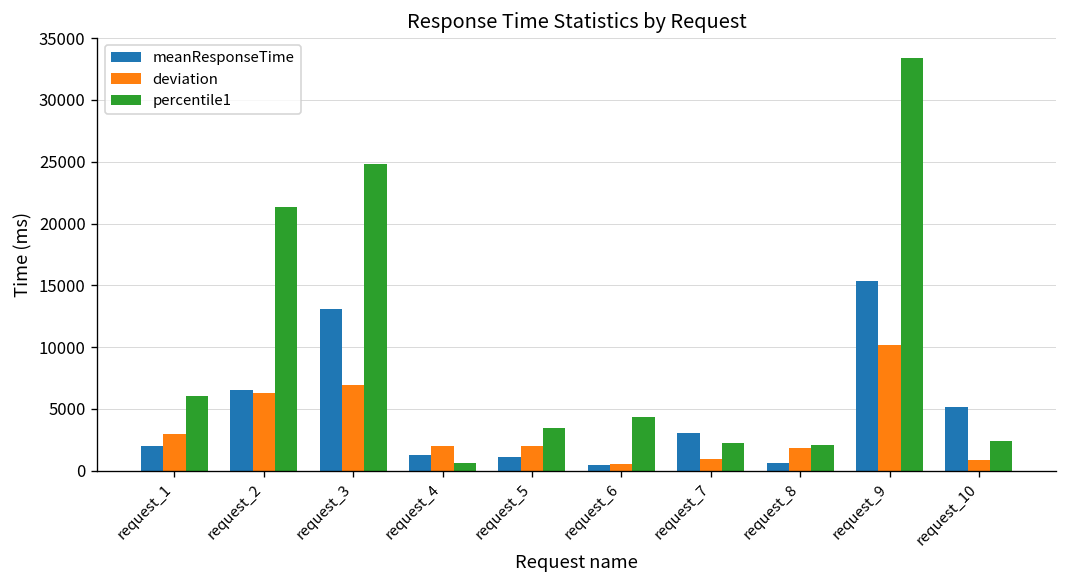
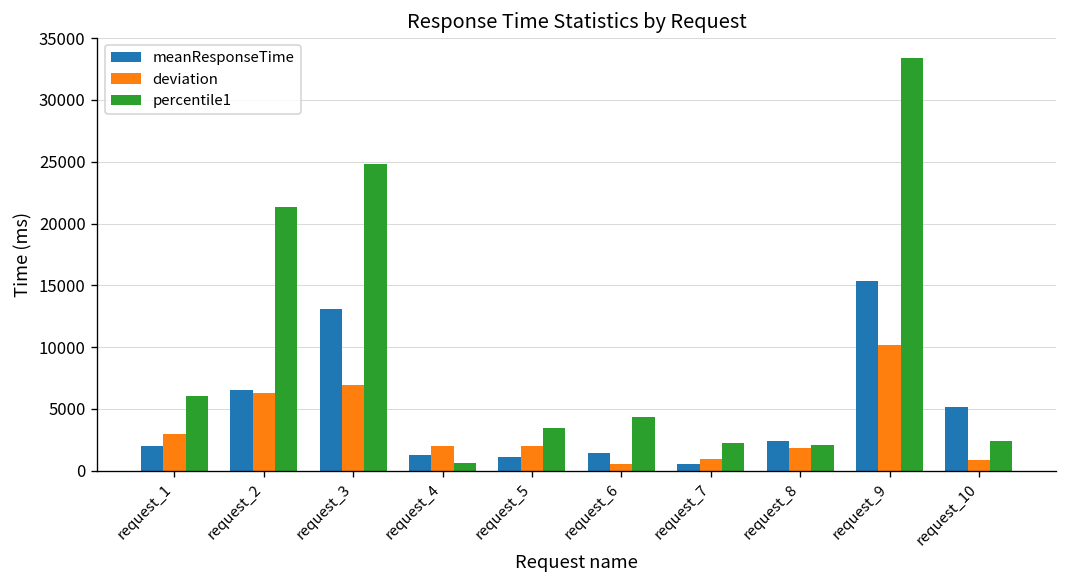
  {
    "meanResponseTime": {
      "request_1": 2000,
      "request_2": 6500,
      "request_3": 13000,
      "request_4": 1300,
      "request_5": 1100,
-     "request_6": 500,
-     "request_7": 3000,
-     "request_8": 600,
+     "request_6": 1400,
+     "request_7": 600,
+     "request_8": 2400,
      "request_9": 15300,
      "request_10": 5200
    },
    "deviation": {
      "request_1": 3000,
      "request_2": 6300,
      "request_3": 6900,
      "request_4": 2000,
      "request_5": 2000,
      "request_6": 500,
      "request_7": 900,
      "request_8": 1900,
      "request_9": 10200,
      "request_10": 900
    },
    "percentile1": {
      "request_1": 6100,
      "request_2": 21300,
      "request_3": 24800,
      "request_4": 600,
      "request_5": 3500,
      "request_6": 4300,
      "request_7": 2300,
      "request_8": 2100,
      "request_9": 33400,
      "request_10": 2400
    }
  }
